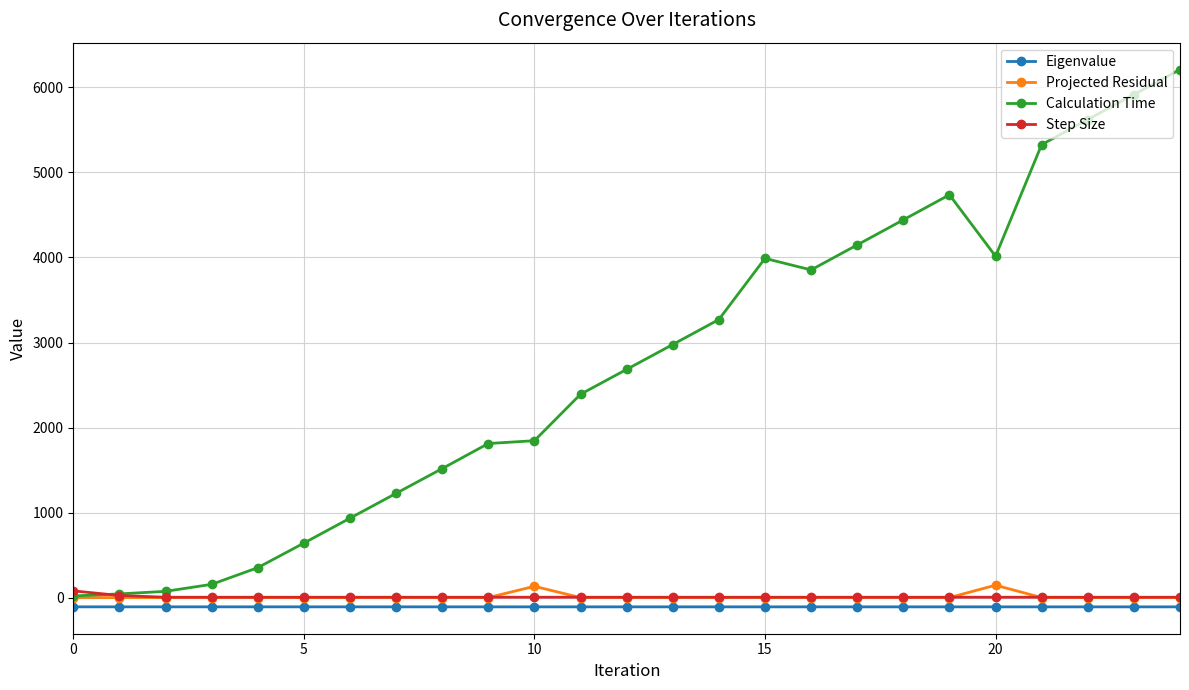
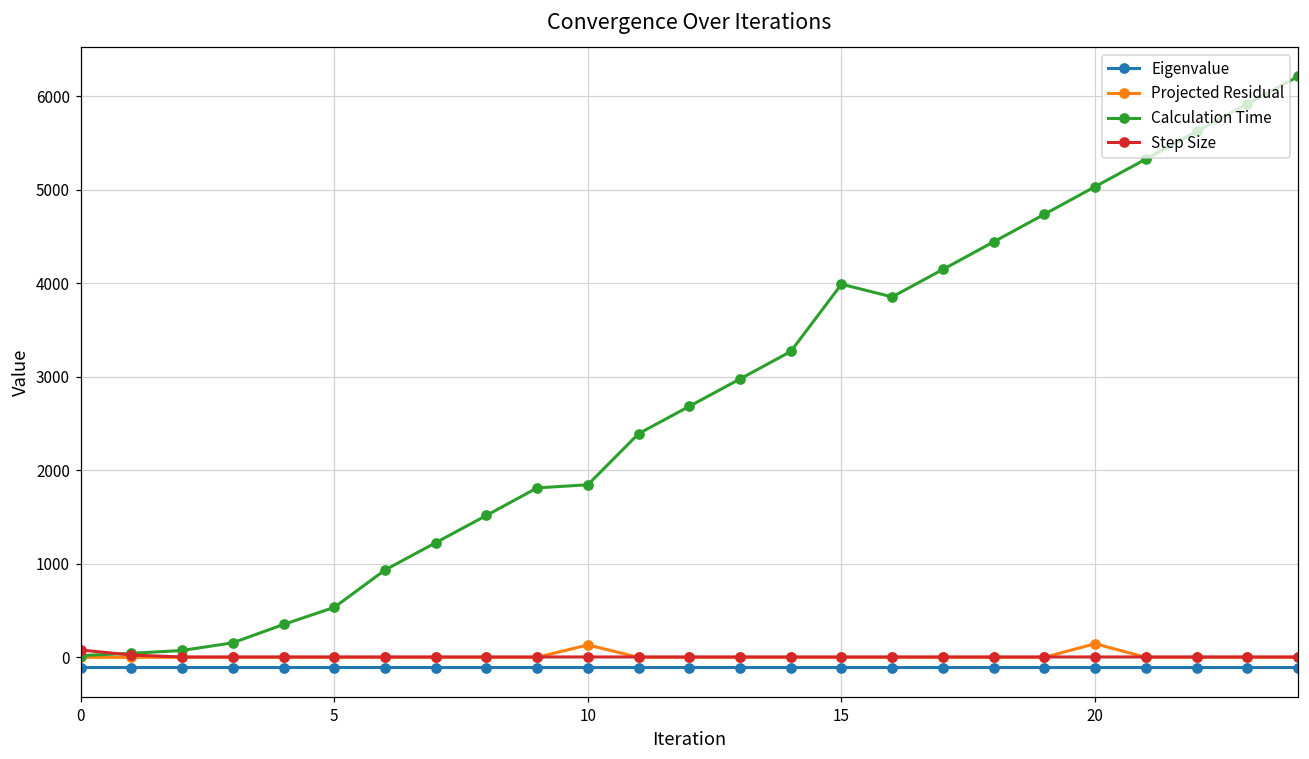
  {
    "Eigenvalue": {
      "0": -100,
      "5": -100,
      "10": -100,
      "15": -100,
      "20": -100
    },
    "Projected Residual": {
      "10": 100,
      "20": 100
    },
    "Calculation Time": {
-     "5": 600,
+     "5": 500,
      "10": 1800,
      "15": 4000,
-     "20": 4000
+     "20": 5000
    },
    "Step Size": {
      "0": 100,
      "10": 0,
      "20": 0
    }
  }
